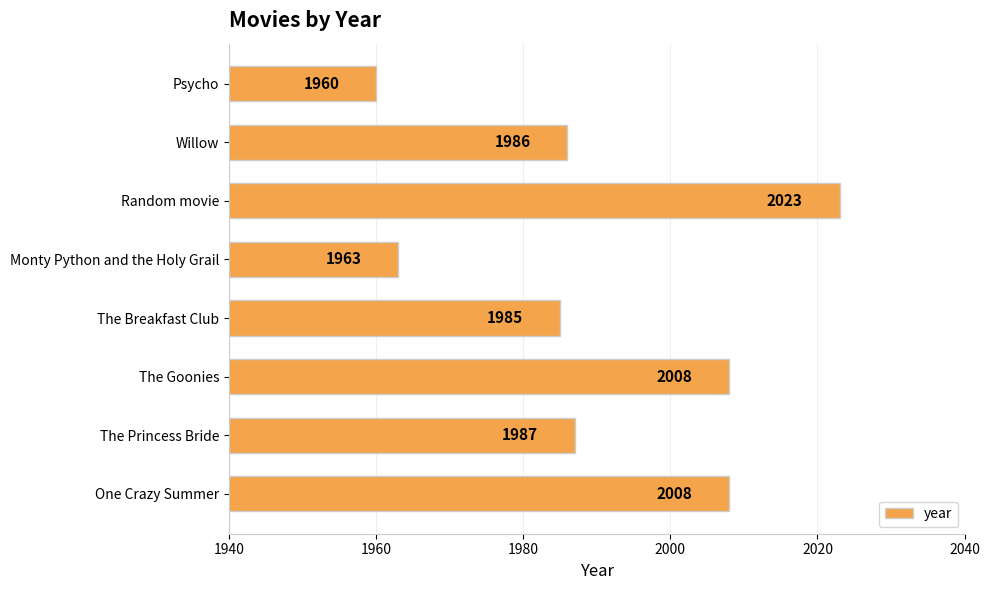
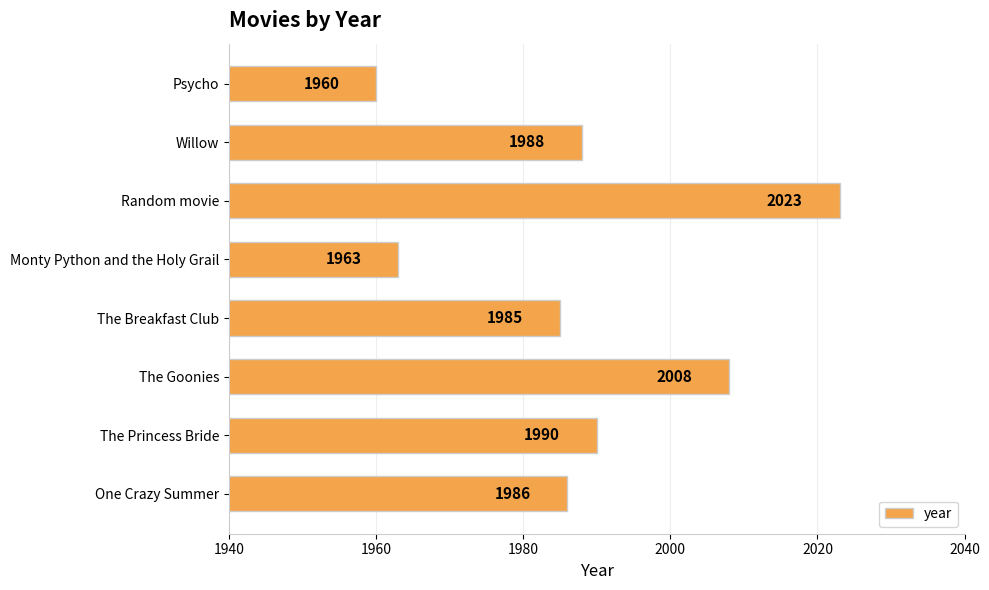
  {
    "Psycho": 1960,
-   "Willow": 1986,
+   "Willow": 1988,
    "Random movie": 2023,
    "Monty Python and the Holy Grail": 1963,
    "The Breakfast Club": 1985,
    "The Goonies": 2008,
-   "The Princess Bride": 1987,
-   "One Crazy Summer": 2008
+   "The Princess Bride": 1990,
+   "One Crazy Summer": 1986
  }
